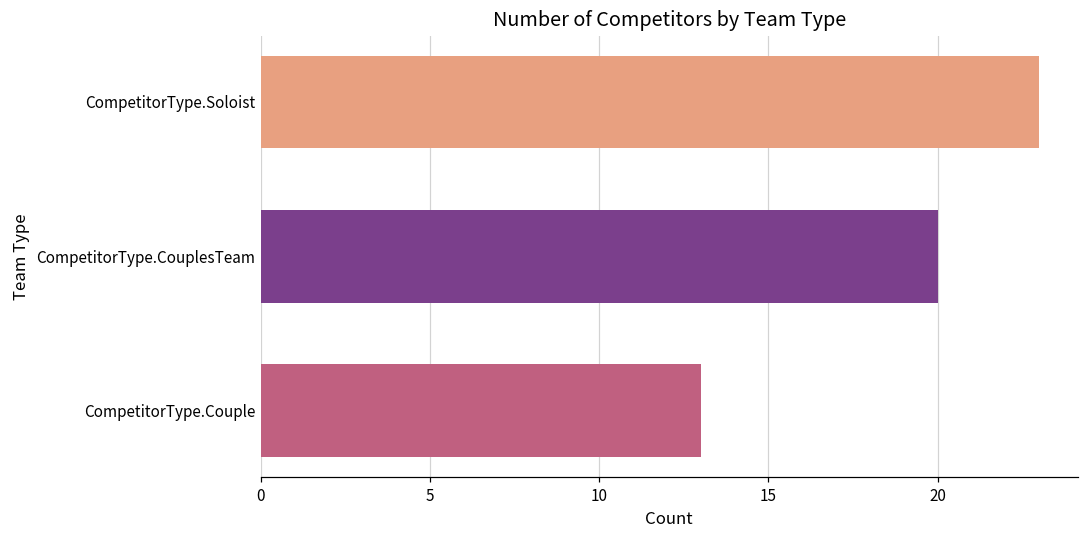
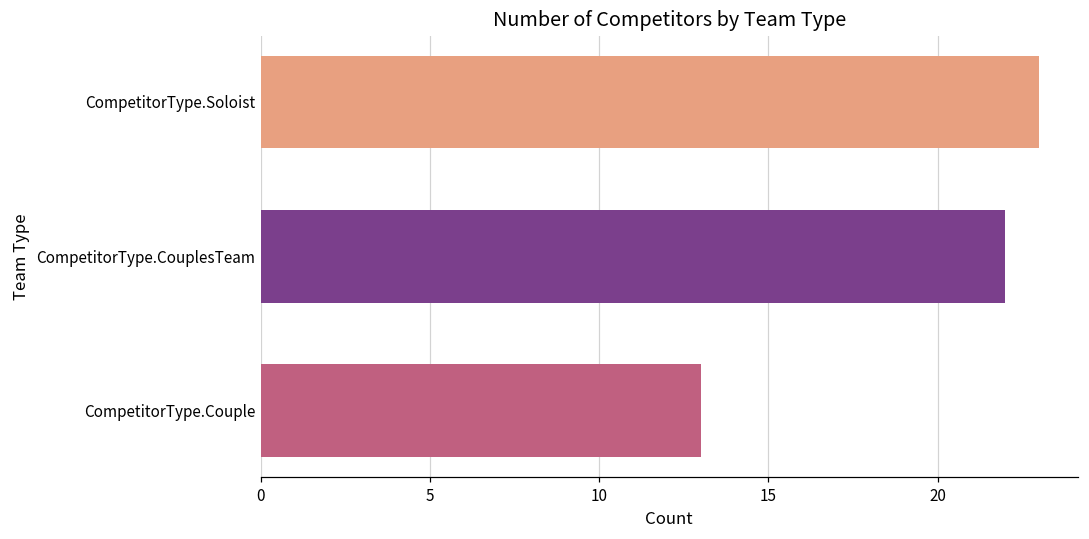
  {
    "CompetitorType.Soloist": 23,
-   "CompetitorType.CouplesTeam": 20,
+   "CompetitorType.CouplesTeam": 22,
    "CompetitorType.Couple": 13
  }
